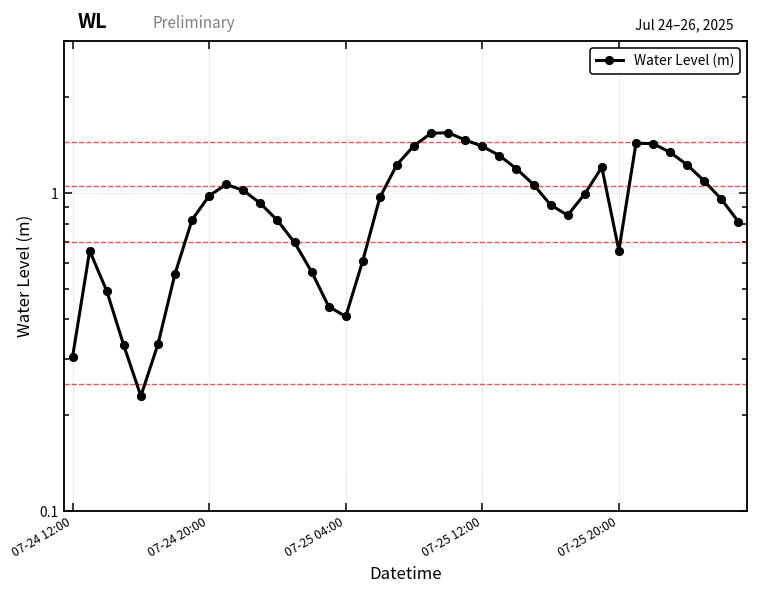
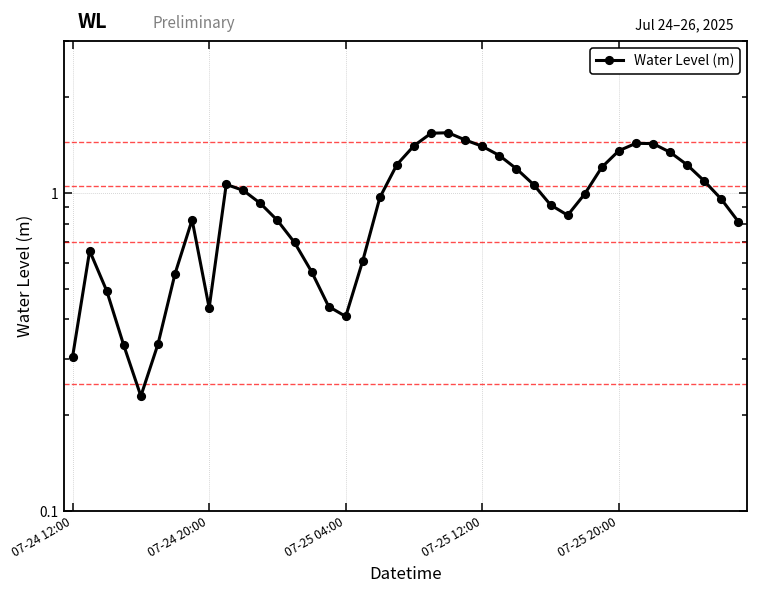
  {
    "07-24 12:00": 0.31,
-   "07-24 20:00": 0.98,
+   "07-24 20:00": 0.43,
    "07-25 04:00": 0.41,
    "07-25 12:00": 1.4,
-   "07-25 20:00": 0.66
+   "07-25 20:00": 1.4
  }
